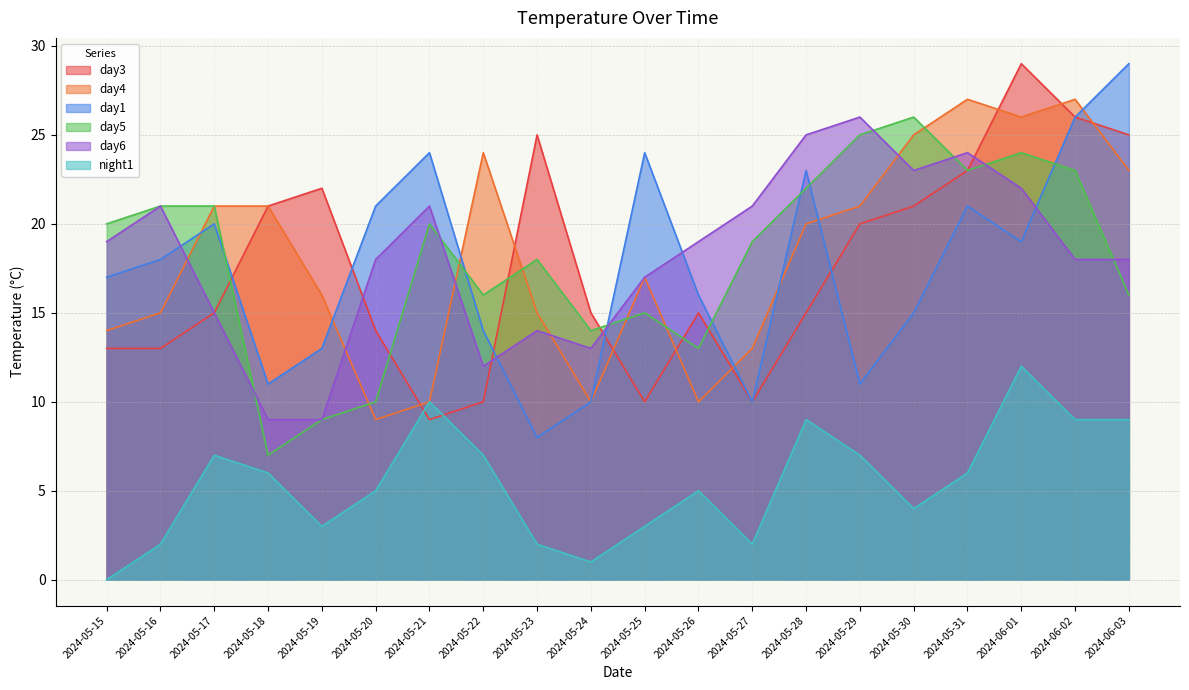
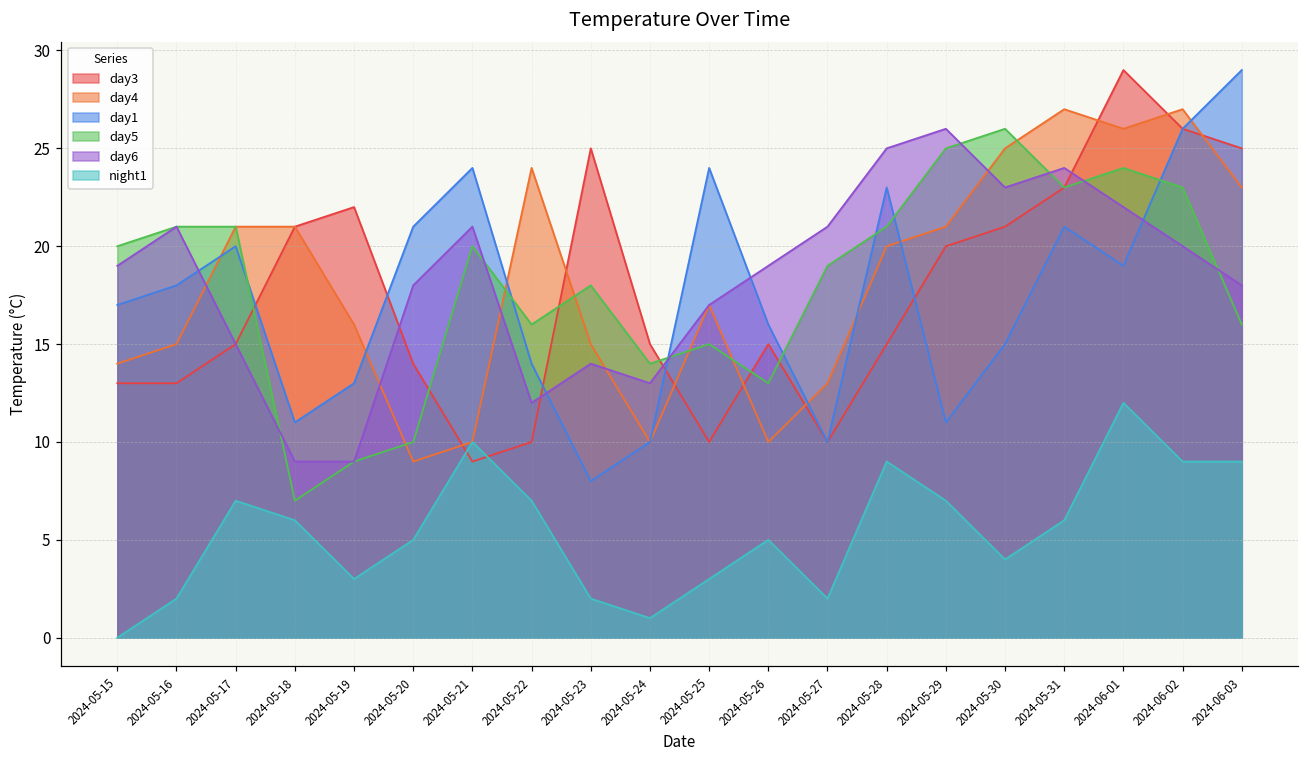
  {
    "day1": {
      "2024-05-15": 17,
      "2024-05-16": 18,
      "2024-05-17": 20,
      "2024-05-18": 11,
      "2024-05-19": 13,
      "2024-05-20": 21,
      "2024-05-21": 24,
      "2024-05-22": 14,
      "2024-05-23": 8,
      "2024-05-25": 24,
      "2024-05-26": 16,
      "2024-05-28": 23,
      "2024-05-29": 11,
      "2024-05-30": 15,
      "2024-05-31": 21,
      "2024-06-01": 19,
      "2024-06-03": 29
    },
    "day5": {
      "2024-05-15": 20,
      "2024-05-18": 7,
      "2024-05-20": 10,
      "2024-05-21": 20,
      "2024-05-22": 16,
      "2024-05-23": 18,
      "2024-05-24": 14,
      "2024-05-25": 15,
      "2024-05-26": 13,
      "2024-05-27": 19,
-     "2024-05-28": 22,
+     "2024-05-28": 21,
      "2024-05-29": 25,
      "2024-05-30": 26,
      "2024-06-01": 24,
      "2024-06-02": 23,
      "2024-06-03": 16
    },
    "day6": {
      "2024-05-15": 19,
      "2024-05-18": 9,
      "2024-05-20": 18,
      "2024-05-21": 21,
      "2024-05-22": 12,
      "2024-05-23": 14,
      "2024-05-24": 13,
      "2024-05-26": 19,
      "2024-05-27": 21,
      "2024-05-28": 25,
      "2024-05-29": 26,
      "2024-05-30": 23,
      "2024-05-31": 24,
      "2024-06-01": 22,
-     "2024-06-02": 18,
+     "2024-06-02": 20,
      "2024-06-03": 18
    },
    "night1": {
      "2024-05-15": 0,
      "2024-05-16": 2,
      "2024-05-17": 7,
      "2024-05-18": 6,
      "2024-05-19": 3,
      "2024-05-20": 5,
      "2024-05-22": 7,
      "2024-05-23": 2,
      "2024-05-24": 1,
      "2024-05-25": 3,
      "2024-05-26": 5,
      "2024-05-27": 2,
      "2024-05-28": 9,
      "2024-05-29": 7,
      "2024-05-30": 4,
      "2024-05-31": 6,
      "2024-06-01": 12,
      "2024-06-02": 9,
      "2024-06-03": 9
    }
  }
